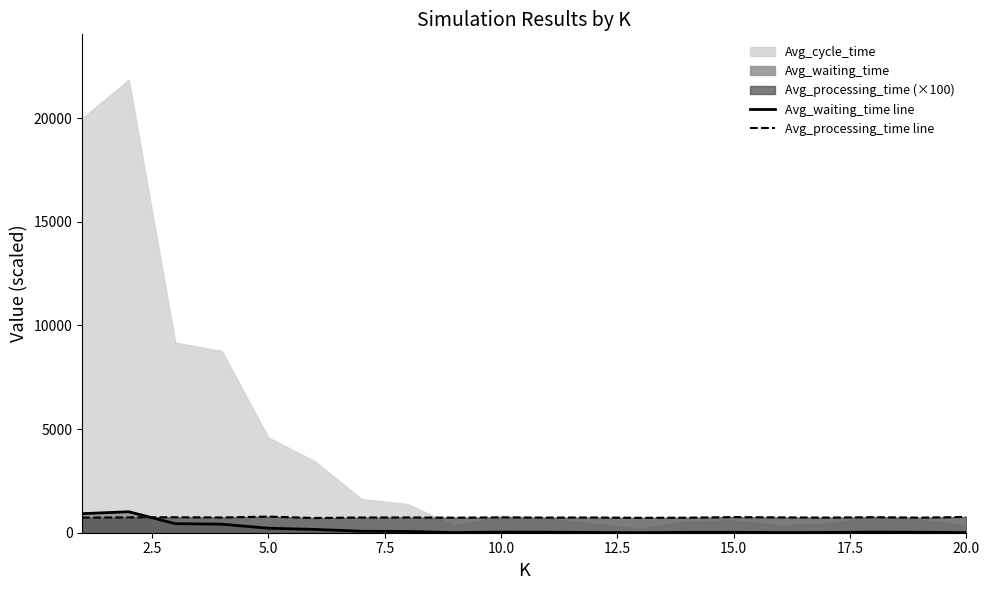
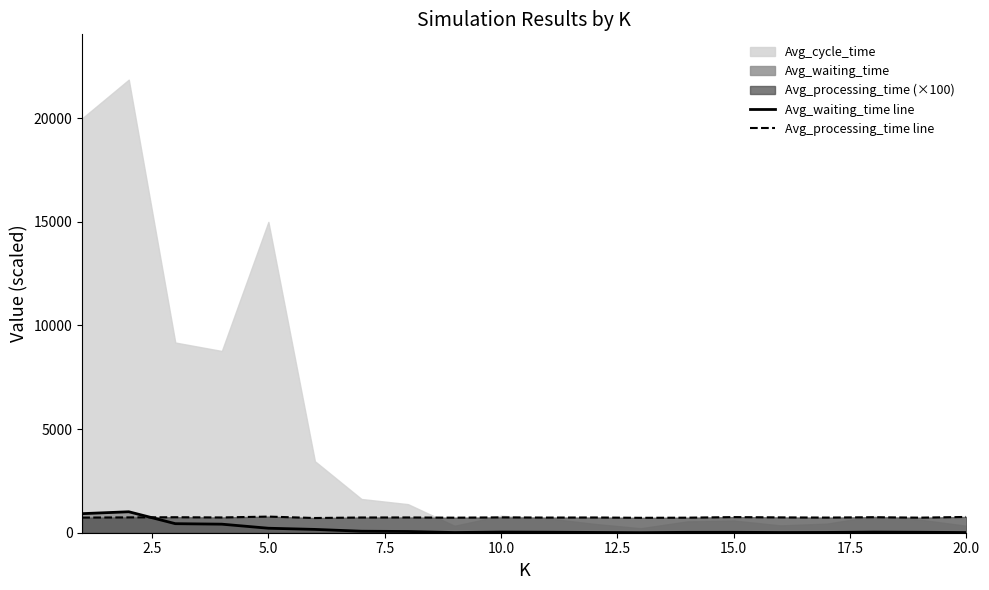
  {
    "Avg_cycle_time": {
-     "5.0": 4600,
+     "5.0": 15000,
      "15.0": 600,
      "20.0": 300
    },
    "Avg_waiting_time": {
      "5.0": 200,
      "10.0": 0,
      "15.0": 0,
      "20.0": 0
    },
    "Avg_processing_time (×100)": {
      "5.0": 800,
      "15.0": 800,
      "20.0": 800
    }
  }
